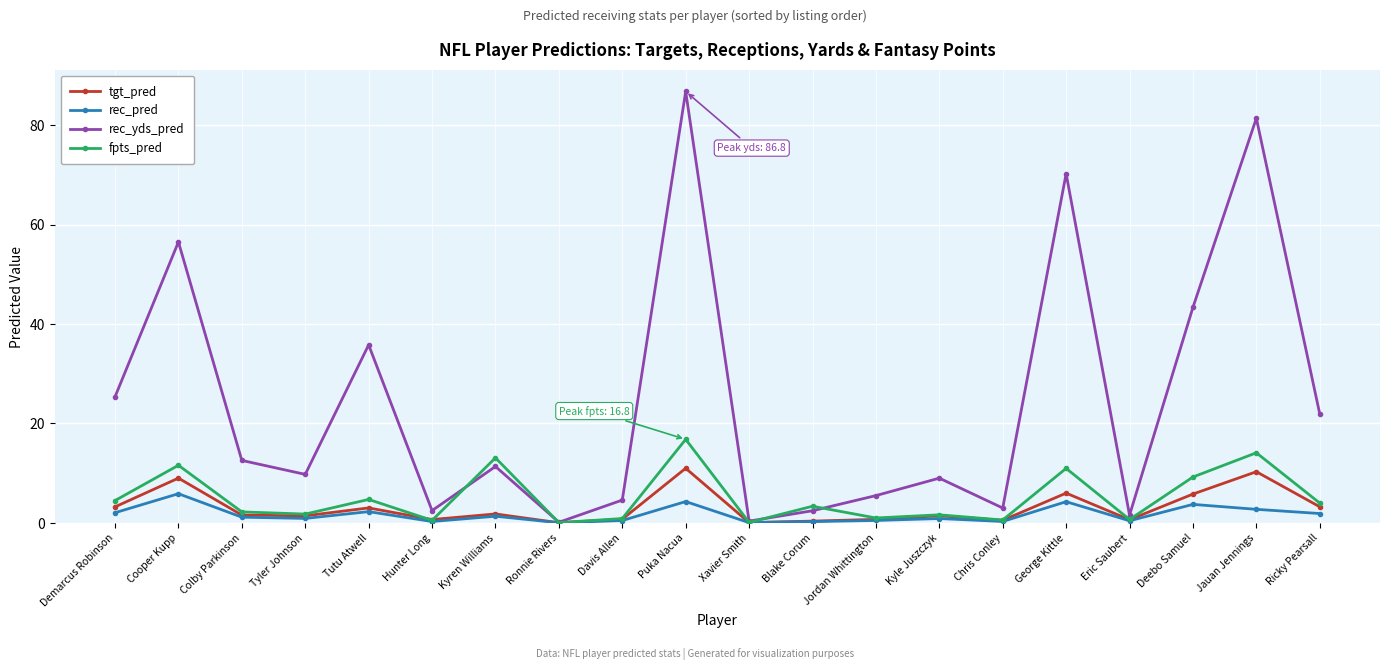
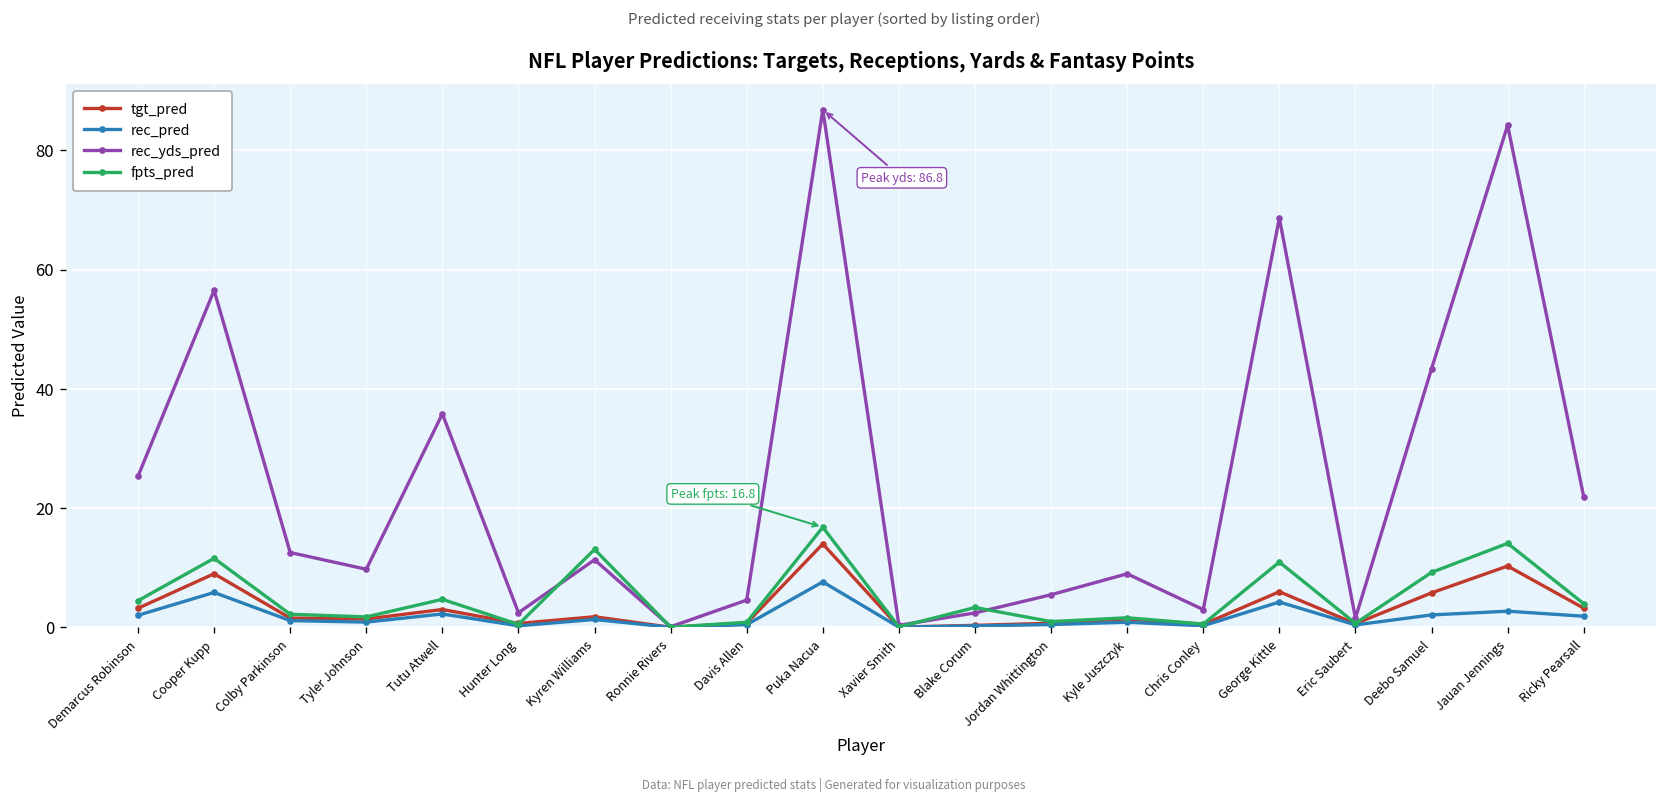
  {
    "tgt_pred": {
      "Demarcus Robinson": 3,
      "Cooper Kupp": 9,
      "Tutu Atwell": 3,
-     "Puka Nacua": 11,
+     "Puka Nacua": 14,
      "George Kittle": 6,
      "Deebo Samuel": 6,
      "Jauan Jennings": 10,
      "Ricky Pearsall": 3
    },
    "rec_pred": {
      "Demarcus Robinson": 2,
      "Cooper Kupp": 6,
      "Tyler Johnson": 1,
      "Tutu Atwell": 2,
-     "Puka Nacua": 4,
+     "Puka Nacua": 8,
      "Kyle Juszczyk": 1,
      "George Kittle": 4,
-     "Deebo Samuel": 4,
+     "Deebo Samuel": 2,
      "Jauan Jennings": 3,
      "Ricky Pearsall": 2
    },
    "rec_yds_pred": {
      "Demarcus Robinson": 25,
      "Cooper Kupp": 57,
      "Colby Parkinson": 13,
      "Tyler Johnson": 10,
      "Tutu Atwell": 36,
      "Hunter Long": 2,
      "Kyren Williams": 11,
      "Davis Allen": 5,
      "Blake Corum": 2,
      "Jordan Whittington": 5,
      "Kyle Juszczyk": 9,
      "Chris Conley": 3,
-     "George Kittle": 70,
+     "George Kittle": 69,
      "Eric Saubert": 2,
      "Deebo Samuel": 43,
-     "Jauan Jennings": 81,
+     "Jauan Jennings": 84,
      "Ricky Pearsall": 22
    },
    "fpts_pred": {
      "Demarcus Robinson": 4,
      "Cooper Kupp": 12,
      "Colby Parkinson": 2,
      "Tutu Atwell": 5,
      "Kyren Williams": 13,
      "Blake Corum": 3,
      "George Kittle": 11,
      "Deebo Samuel": 9,
      "Jauan Jennings": 14,
      "Ricky Pearsall": 4
    }
  }
